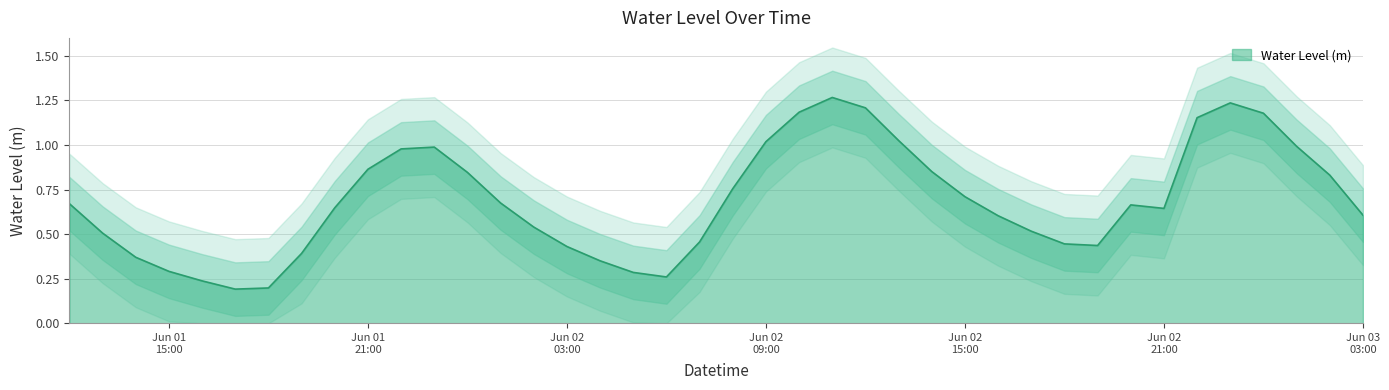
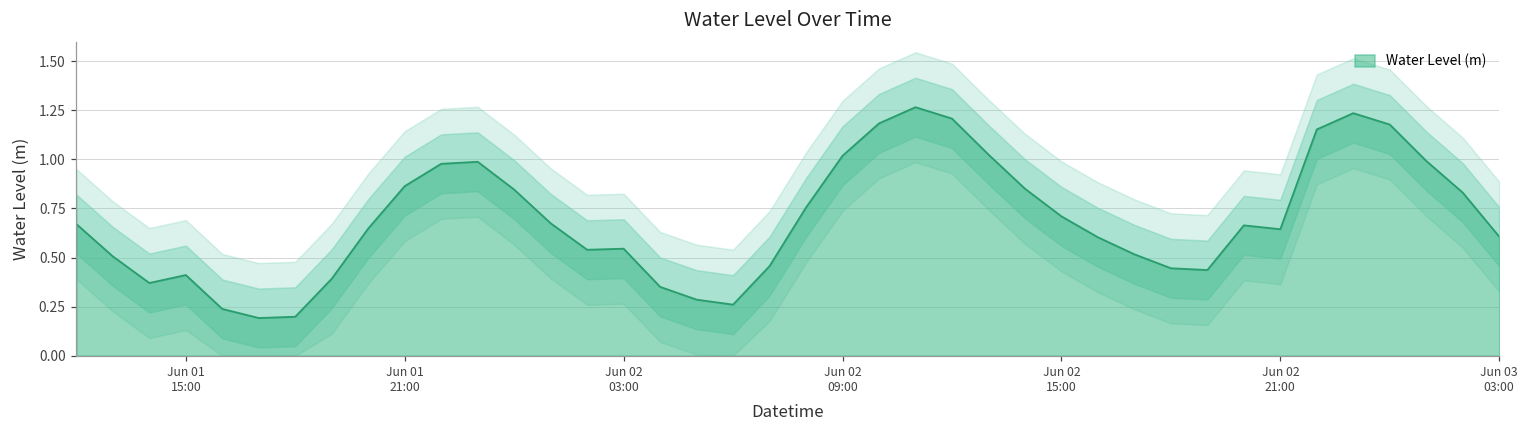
  {
    "Water Level (m)": {
-     "Jun 01 15:00": 0.29,
+     "Jun 01 15:00": 0.41,
      "Jun 01 21:00": 0.86,
-     "Jun 02 03:00": 0.43,
+     "Jun 02 03:00": 0.55,
      "Jun 02 09:00": 1.02,
      "Jun 02 15:00": 0.71,
      "Jun 02 21:00": 0.64,
      "Jun 03 03:00": 0.61
    }
  }
